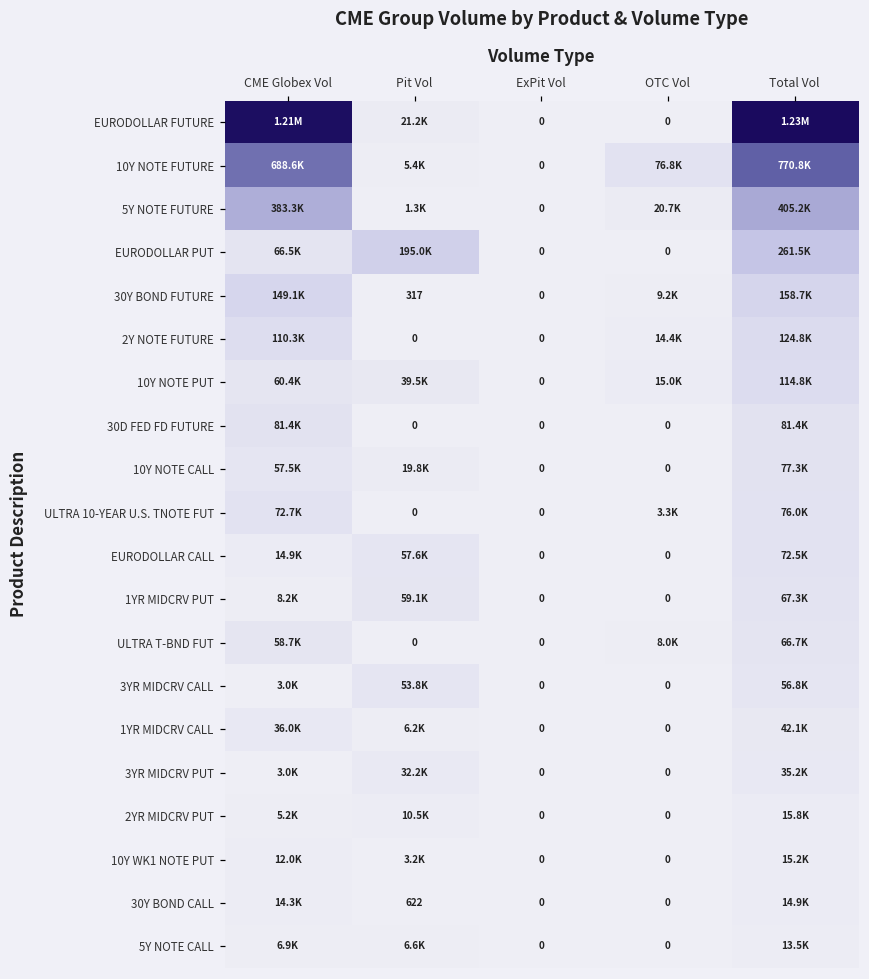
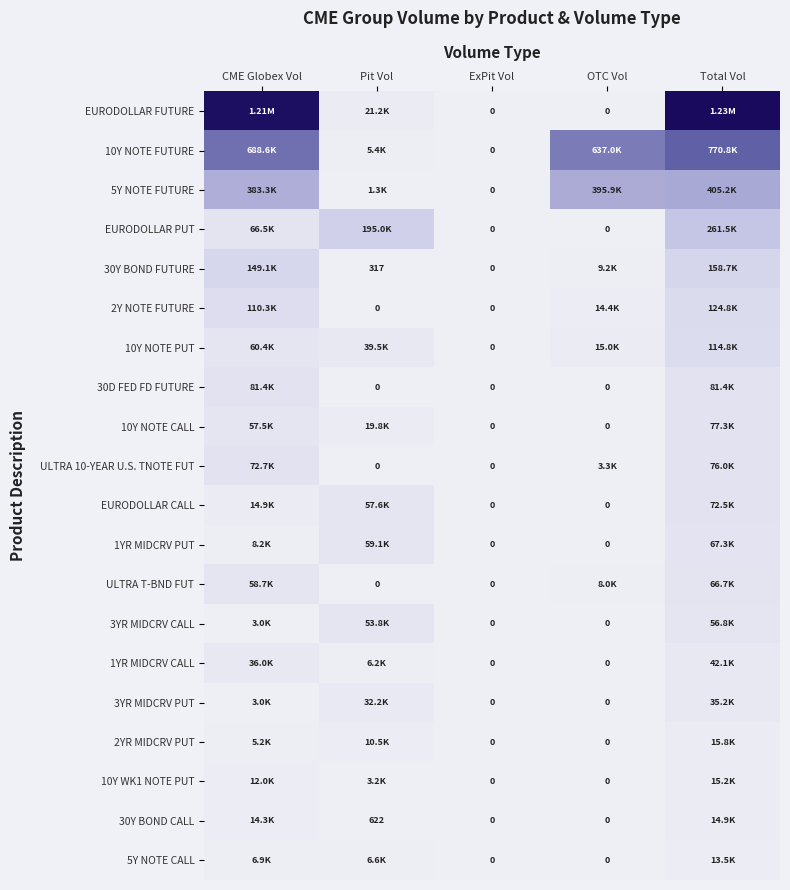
  {
    "EURODOLLAR FUTURE": {
      "CME Globex Vol": "1.21M",
      "Pit Vol": "21.2K",
      "ExPit Vol": "0",
      "OTC Vol": "0",
      "Total Vol": "1.23M"
    },
    "10Y NOTE FUTURE": {
      "CME Globex Vol": "688.6K",
      "Pit Vol": "5.4K",
      "ExPit Vol": "0",
-     "OTC Vol": "76.8K",
+     "OTC Vol": "637.0K",
      "Total Vol": "770.8K"
    },
    "5Y NOTE FUTURE": {
      "CME Globex Vol": "383.3K",
      "Pit Vol": "1.3K",
      "ExPit Vol": "0",
-     "OTC Vol": "20.7K",
+     "OTC Vol": "395.9K",
      "Total Vol": "405.2K"
    },
    "EURODOLLAR PUT": {
      "CME Globex Vol": "66.5K",
      "Pit Vol": "195.0K",
      "ExPit Vol": "0",
      "OTC Vol": "0",
      "Total Vol": "261.5K"
    },
    "30Y BOND FUTURE": {
      "CME Globex Vol": "149.1K",
      "Pit Vol": "317",
      "ExPit Vol": "0",
      "OTC Vol": "9.2K",
      "Total Vol": "158.7K"
    },
    "2Y NOTE FUTURE": {
      "CME Globex Vol": "110.3K",
      "Pit Vol": "0",
      "ExPit Vol": "0",
      "OTC Vol": "14.4K",
      "Total Vol": "124.8K"
    },
    "10Y NOTE PUT": {
      "CME Globex Vol": "60.4K",
      "Pit Vol": "39.5K",
      "ExPit Vol": "0",
      "OTC Vol": "15.0K",
      "Total Vol": "114.8K"
    },
    "30D FED FD FUTURE": {
      "CME Globex Vol": "81.4K",
      "Pit Vol": "0",
      "ExPit Vol": "0",
      "OTC Vol": "0",
      "Total Vol": "81.4K"
    },
    "10Y NOTE CALL": {
      "CME Globex Vol": "57.5K",
      "Pit Vol": "19.8K",
      "ExPit Vol": "0",
      "OTC Vol": "0",
      "Total Vol": "77.3K"
    },
    "ULTRA 10-YEAR U.S. TNOTE FUT": {
      "CME Globex Vol": "72.7K",
      "Pit Vol": "0",
      "ExPit Vol": "0",
      "OTC Vol": "3.3K",
      "Total Vol": "76.0K"
    },
    "EURODOLLAR CALL": {
      "CME Globex Vol": "14.9K",
      "Pit Vol": "57.6K",
      "ExPit Vol": "0",
      "OTC Vol": "0",
      "Total Vol": "72.5K"
    },
    "1YR MIDCRV PUT": {
      "CME Globex Vol": "8.2K",
      "Pit Vol": "59.1K",
      "ExPit Vol": "0",
      "OTC Vol": "0",
      "Total Vol": "67.3K"
    },
    "ULTRA T-BND FUT": {
      "CME Globex Vol": "58.7K",
      "Pit Vol": "0",
      "ExPit Vol": "0",
      "OTC Vol": "8.0K",
      "Total Vol": "66.7K"
    },
    "3YR MIDCRV CALL": {
      "CME Globex Vol": "3.0K",
      "Pit Vol": "53.8K",
      "ExPit Vol": "0",
      "OTC Vol": "0",
      "Total Vol": "56.8K"
    },
    "1YR MIDCRV CALL": {
      "CME Globex Vol": "36.0K",
      "Pit Vol": "6.2K",
      "ExPit Vol": "0",
      "OTC Vol": "0",
      "Total Vol": "42.1K"
    },
    "3YR MIDCRV PUT": {
      "CME Globex Vol": "3.0K",
      "Pit Vol": "32.2K",
      "ExPit Vol": "0",
      "OTC Vol": "0",
      "Total Vol": "35.2K"
    },
    "2YR MIDCRV PUT": {
      "CME Globex Vol": "5.2K",
      "Pit Vol": "10.5K",
      "ExPit Vol": "0",
      "OTC Vol": "0",
      "Total Vol": "15.8K"
    },
    "10Y WK1 NOTE PUT": {
      "CME Globex Vol": "12.0K",
      "Pit Vol": "3.2K",
      "ExPit Vol": "0",
      "OTC Vol": "0",
      "Total Vol": "15.2K"
    },
    "30Y BOND CALL": {
      "CME Globex Vol": "14.3K",
      "Pit Vol": "622",
      "ExPit Vol": "0",
      "OTC Vol": "0",
      "Total Vol": "14.9K"
    },
    "5Y NOTE CALL": {
      "CME Globex Vol": "6.9K",
      "Pit Vol": "6.6K",
      "ExPit Vol": "0",
      "OTC Vol": "0",
      "Total Vol": "13.5K"
    }
  }
